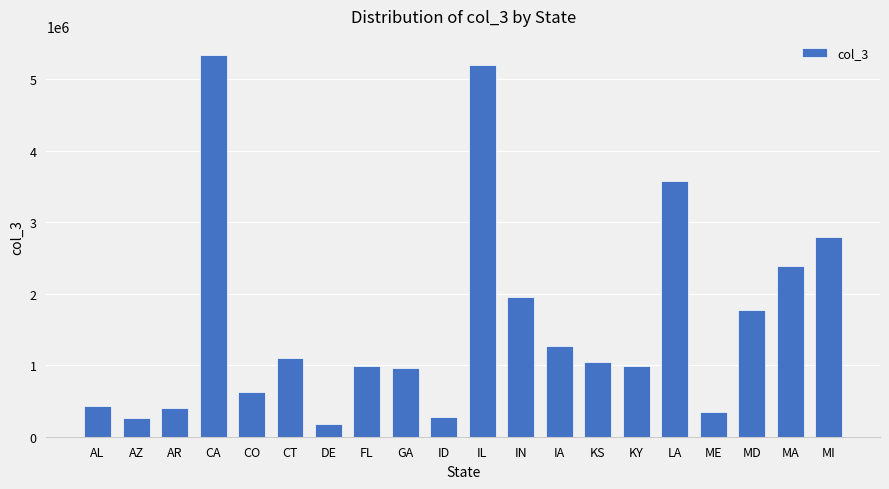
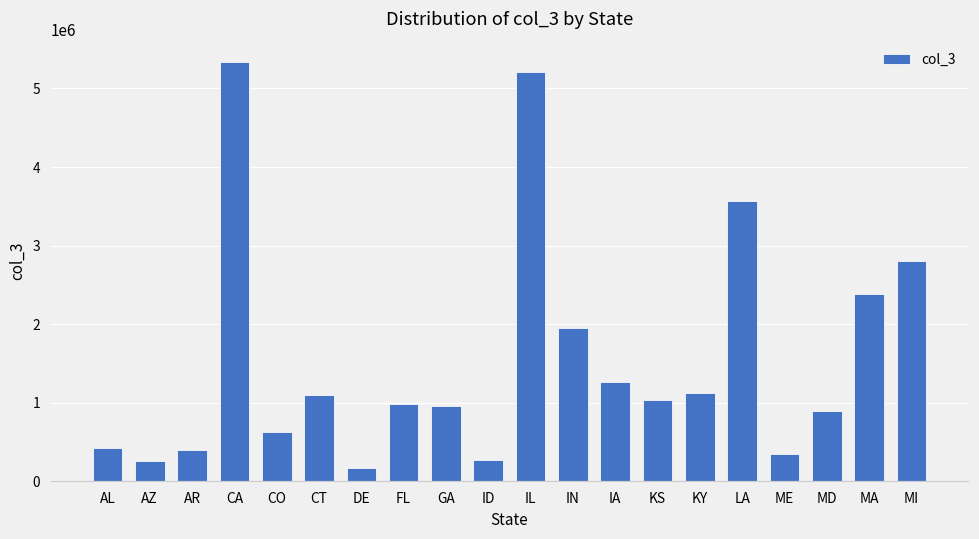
  {
    "AL": 400000,
    "AZ": 300000,
    "AR": 400000,
    "CA": 5300000,
    "CO": 600000,
    "CT": 1100000,
    "DE": 200000,
    "FL": 1000000,
    "GA": 1000000,
    "ID": 300000,
    "IL": 5200000,
    "IN": 2000000,
    "IA": 1300000,
    "KS": 1000000,
-   "KY": 1000000,
+   "KY": 1100000,
    "LA": 3600000,
    "ME": 400000,
-   "MD": 1800000,
+   "MD": 900000,
    "MA": 2400000,
    "MI": 2800000
  }
